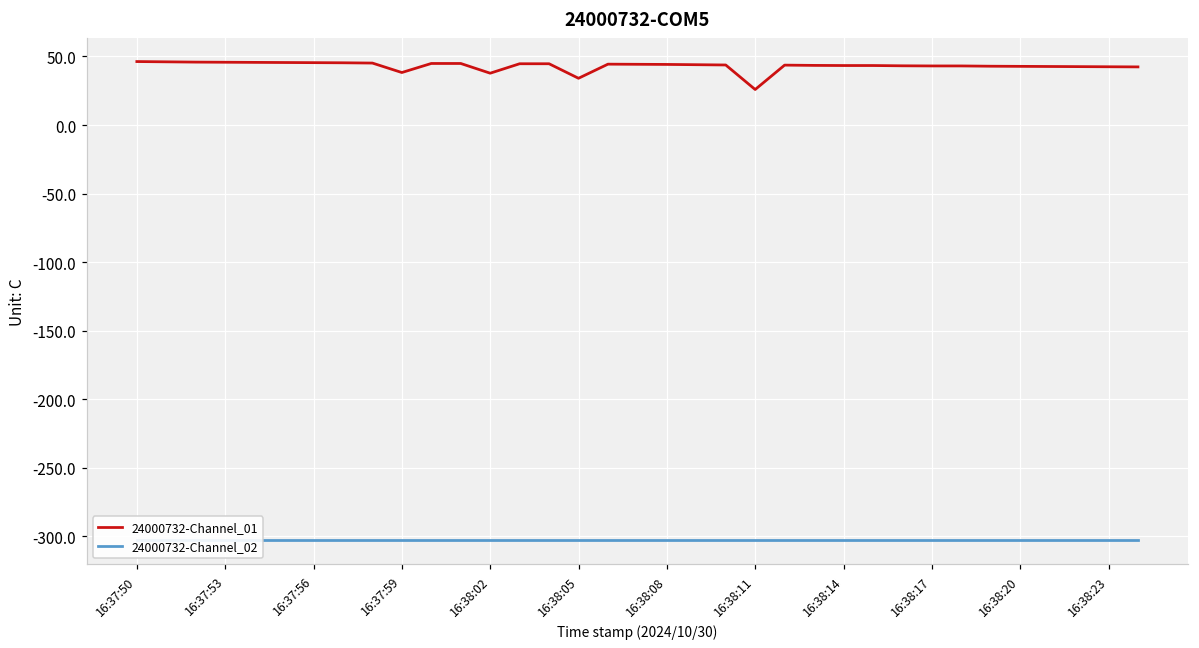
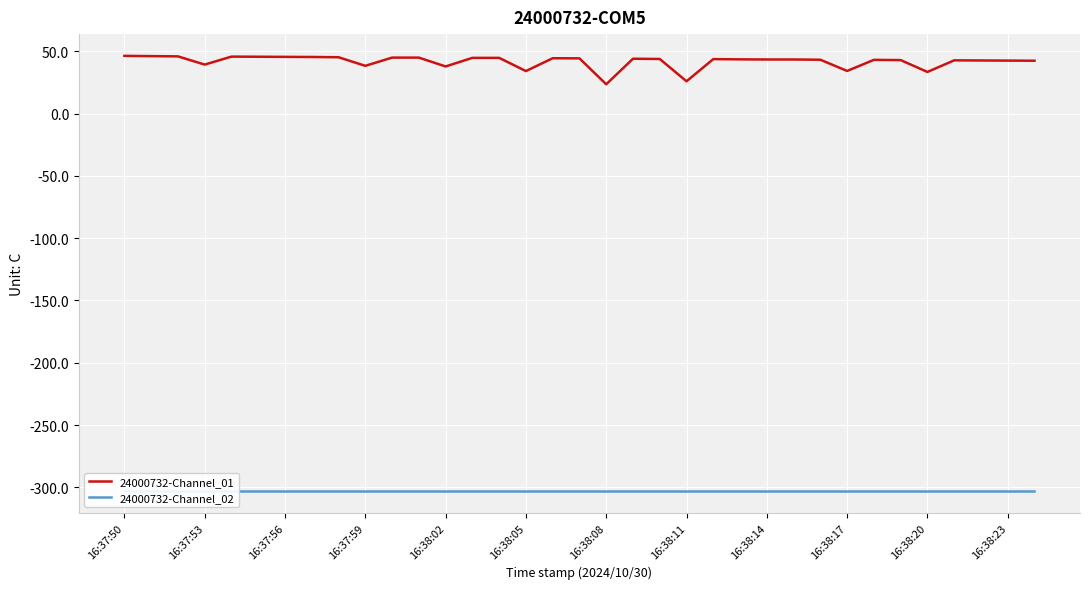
  {
    "24000732-Channel_01": {
      "16:37:50": 46,
-     "16:37:53": 46,
+     "16:37:53": 39,
      "16:37:56": 46,
      "16:37:59": 38,
      "16:38:02": 38,
      "16:38:05": 34,
-     "16:38:08": 44,
+     "16:38:08": 24,
      "16:38:11": 26,
      "16:38:14": 43,
-     "16:38:17": 43,
-     "16:38:20": 43,
+     "16:38:17": 34,
+     "16:38:20": 33,
      "16:38:23": 43
    },
    "24000732-Channel_02": {
      "16:37:56": -303,
      "16:37:59": -303,
      "16:38:02": -303,
      "16:38:05": -303,
      "16:38:08": -303,
      "16:38:11": -303,
      "16:38:14": -303,
      "16:38:17": -303,
      "16:38:20": -303,
      "16:38:23": -303
    }
  }
